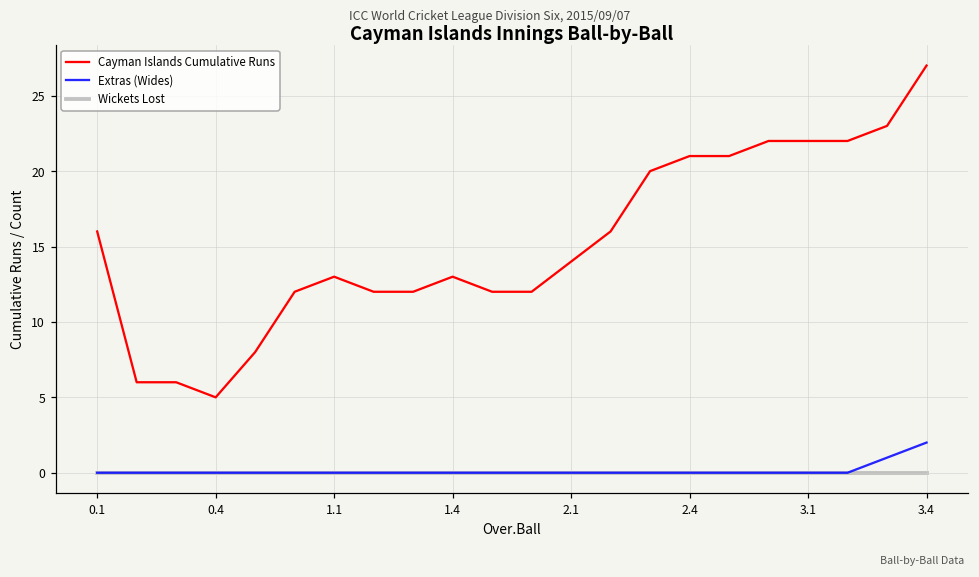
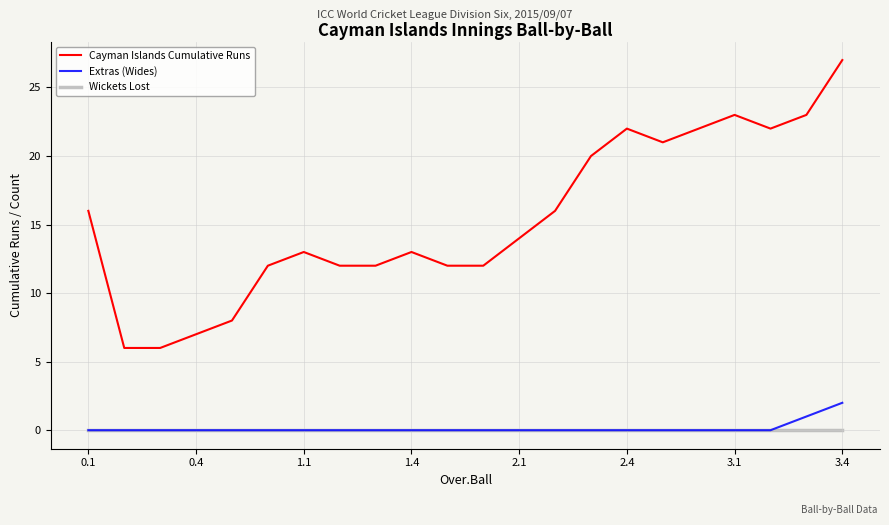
  {
    "Cayman Islands Cumulative Runs": {
      "0.1": 16,
-     "0.4": 5,
+     "0.4": 7,
      "1.1": 13,
      "1.4": 13,
      "2.1": 14,
-     "2.4": 21,
-     "3.1": 22,
+     "2.4": 22,
+     "3.1": 23,
      "3.4": 27
    },
    "Extras (Wides)": {
      "3.4": 2
    },
    "Wickets Lost": {
      "3.4": 0
    }
  }
